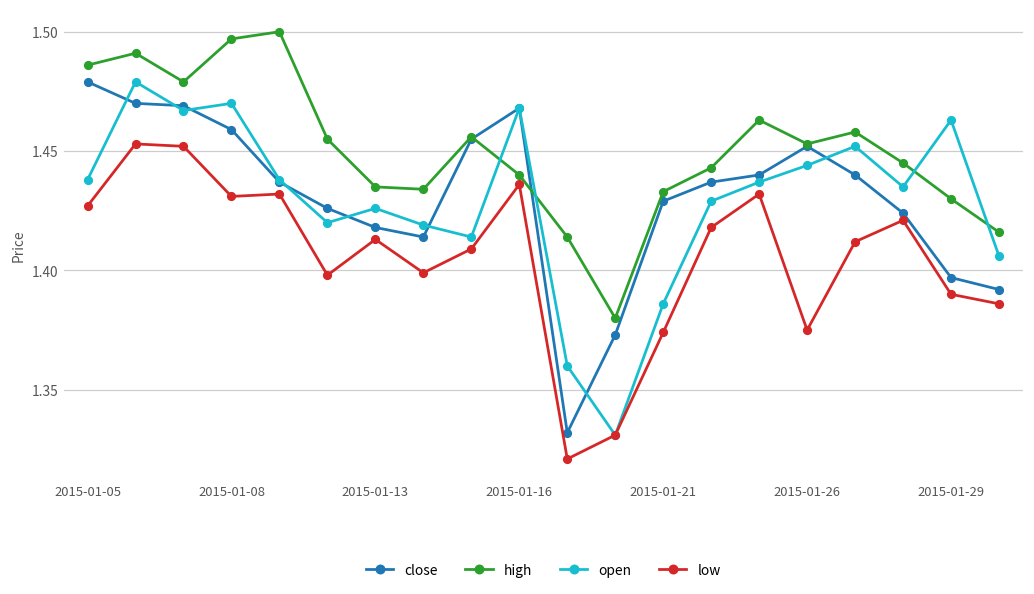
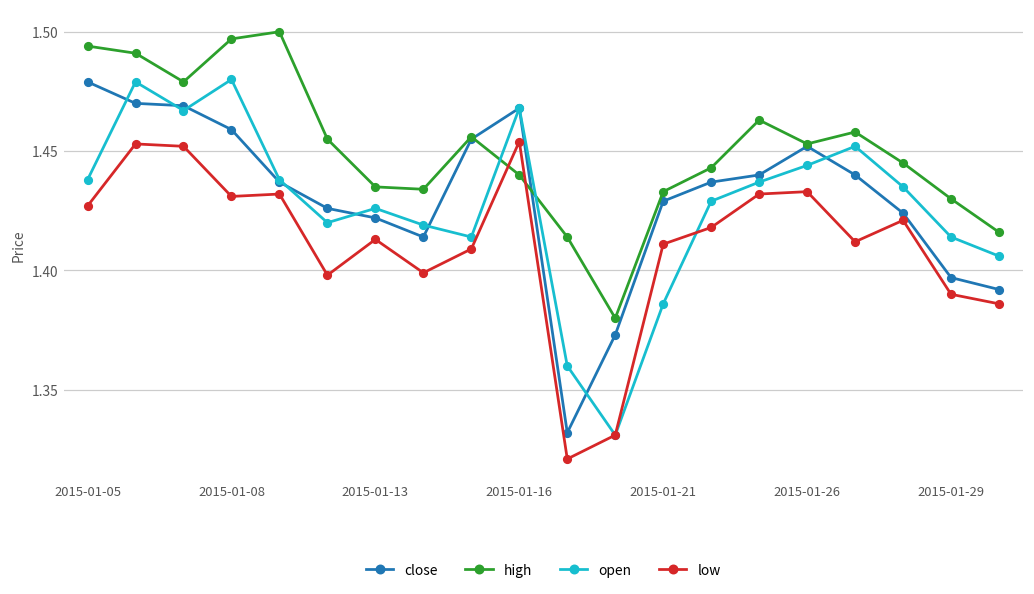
  {
    "close": {
      "2015-01-05": 1.479,
      "2015-01-08": 1.459,
-     "2015-01-13": 1.418,
+     "2015-01-13": 1.422,
      "2015-01-21": 1.429,
      "2015-01-29": 1.397
    },
    "high": {
-     "2015-01-05": 1.486,
+     "2015-01-05": 1.494,
      "2015-01-08": 1.497,
      "2015-01-13": 1.435,
      "2015-01-16": 1.440,
      "2015-01-21": 1.433,
      "2015-01-29": 1.430
    },
    "open": {
      "2015-01-05": 1.438,
-     "2015-01-08": 1.47,
+     "2015-01-08": 1.48,
      "2015-01-13": 1.426,
      "2015-01-21": 1.386,
      "2015-01-26": 1.444,
-     "2015-01-29": 1.463
+     "2015-01-29": 1.414
    },
    "low": {
      "2015-01-05": 1.427,
      "2015-01-08": 1.431,
      "2015-01-13": 1.413,
-     "2015-01-16": 1.436,
-     "2015-01-21": 1.374,
-     "2015-01-26": 1.375,
+     "2015-01-16": 1.454,
+     "2015-01-21": 1.411,
+     "2015-01-26": 1.433,
      "2015-01-29": 1.390
    }
  }
